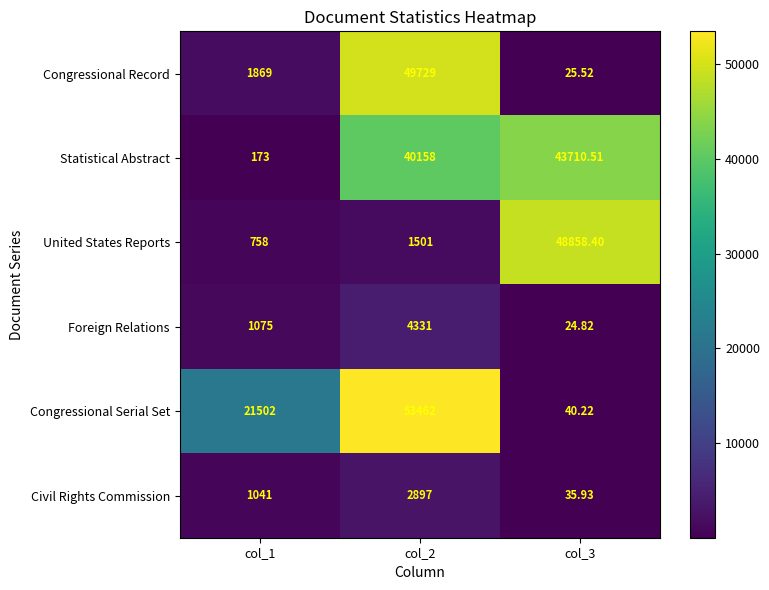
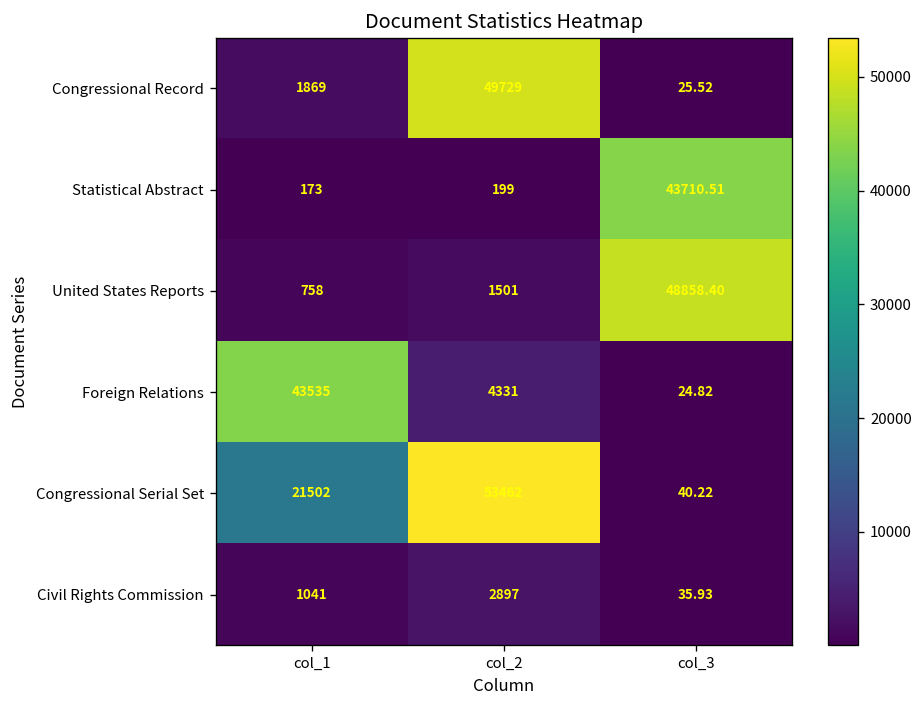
  {
    "Congressional Record": {
      "col_1": 1869,
      "col_3": 25.52
    },
    "Statistical Abstract": {
      "col_1": 173,
-     "col_2": 40158,
+     "col_2": 199,
      "col_3": 43710.51
    },
    "United States Reports": {
      "col_1": 758,
      "col_2": 1501,
      "col_3": 48858.40
    },
    "Foreign Relations": {
-     "col_1": 1075,
+     "col_1": 43535,
      "col_2": 4331,
      "col_3": 24.82
    },
    "Congressional Serial Set": {
      "col_1": 21502,
      "col_3": 40.22
    },
    "Civil Rights Commission": {
      "col_1": 1041,
      "col_2": 2897,
      "col_3": 35.93
    }
  }
